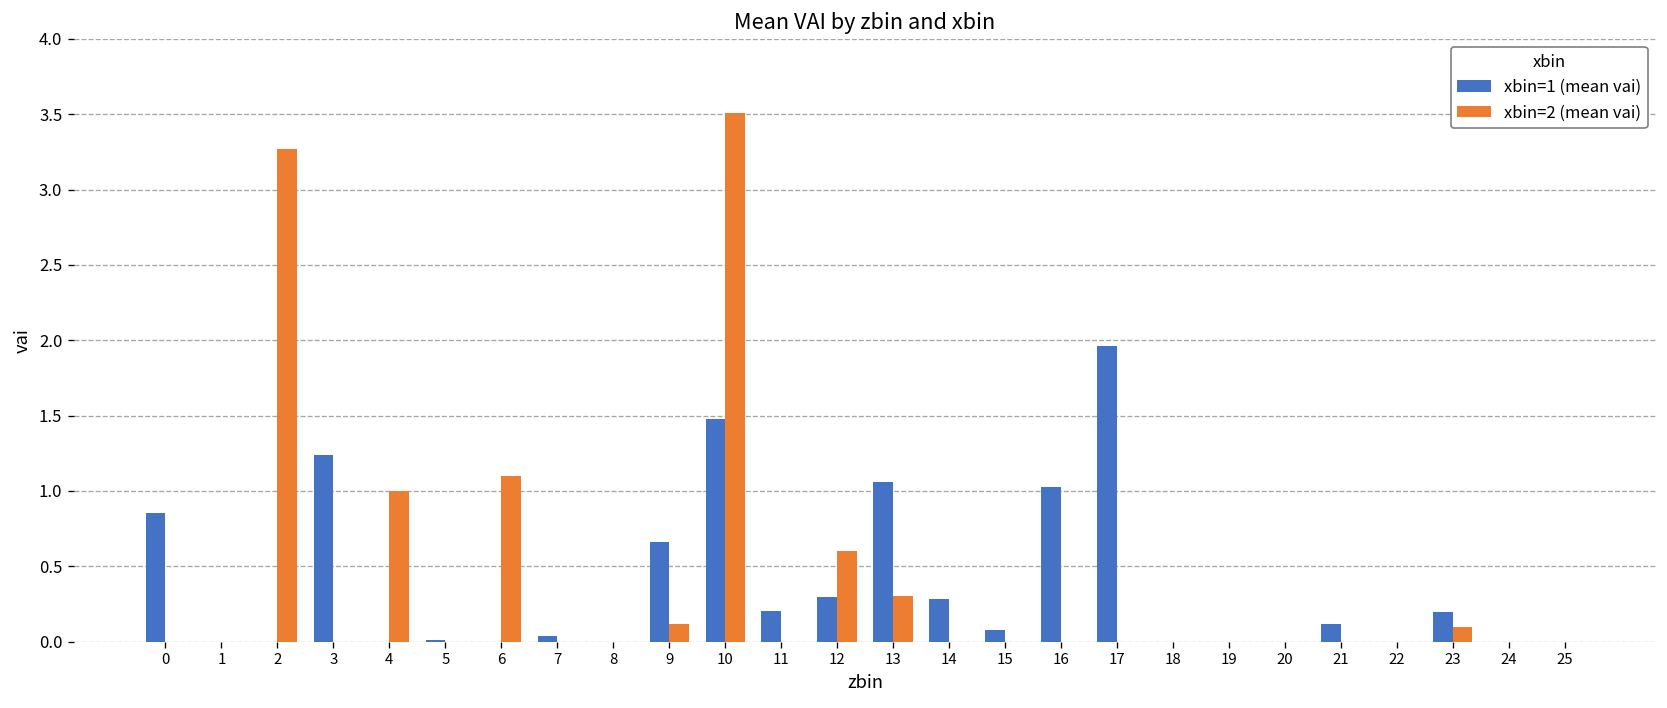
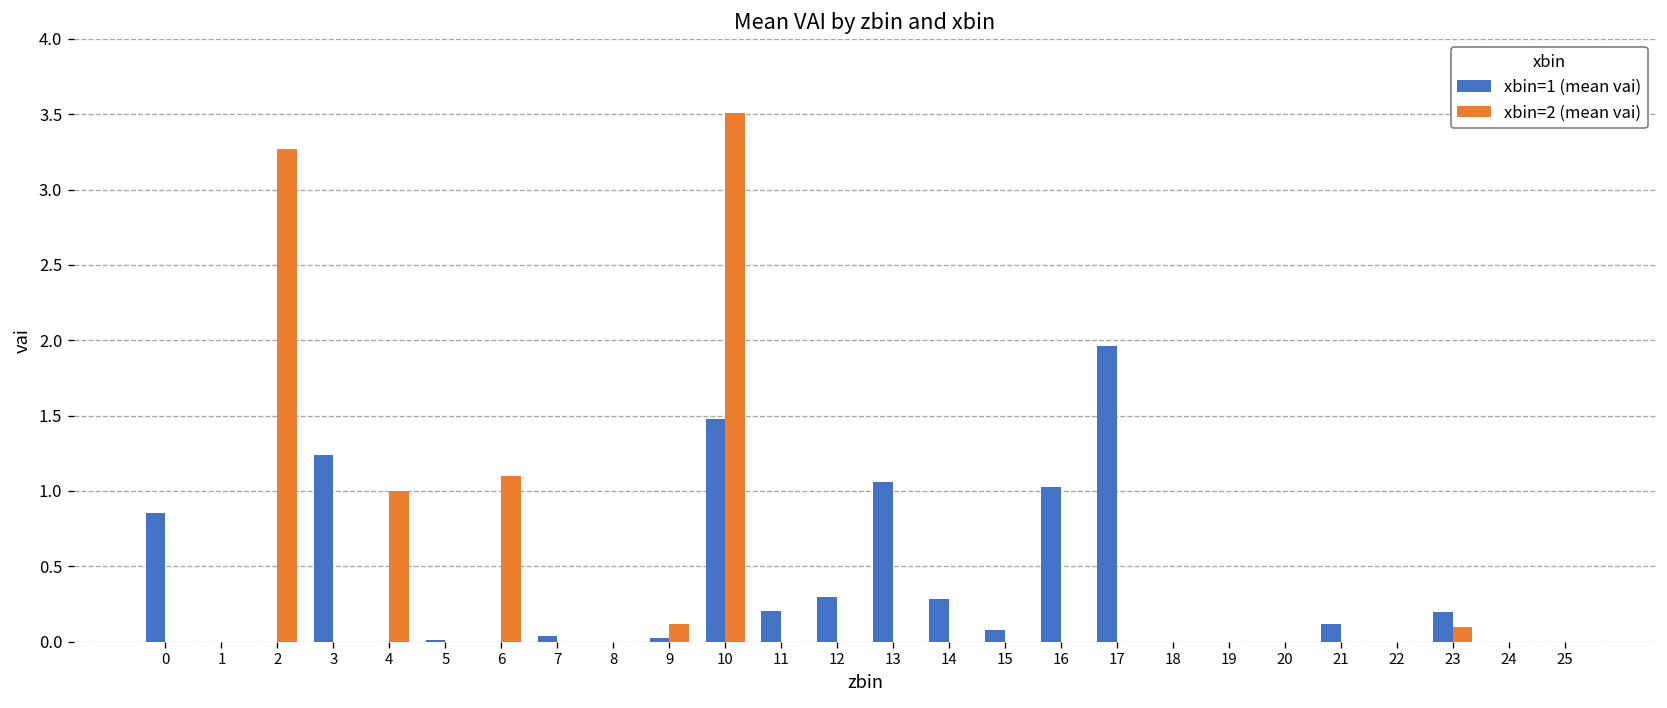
  {
    "xbin=1 (mean vai)": {
      "0": 0.85,
      "1": 0.00,
      "2": 0.00,
      "3": 1.24,
      "4": 0.00,
      "6": 0.00,
      "7": 0.04,
      "8": 0.00,
-     "9": 0.66,
+     "9": 0.03,
      "10": 1.48,
      "11": 0.20,
      "12": 0.30,
      "13": 1.06,
      "14": 0.28,
      "15": 0.08,
      "16": 1.03,
      "17": 1.96,
      "18": 0.00,
      "19": 0.00,
      "20": 0.00,
      "21": 0.12,
      "22": 0.00,
      "23": 0.20,
      "24": 0.00,
      "25": 0.00
    },
    "xbin=2 (mean vai)": {
      "0": 0.0,
      "1": 0.0,
      "2": 3.27,
      "3": 0.0,
      "4": 1.0,
      "5": 0.0,
      "6": 1.1,
      "7": 0.0,
      "8": 0.0,
      "9": 0.1,
      "10": 3.5,
      "11": 0.0,
-     "12": 0.6,
-     "13": 0.3,
+     "12": 0.0,
+     "13": 0.0,
      "14": 0.0,
      "15": 0.0,
      "16": 0.0,
      "17": 0.0,
      "18": 0.0,
      "19": 0.0,
      "20": 0.0,
      "21": 0.0,
      "22": 0.0,
      "23": 0.1,
      "24": 0.0,
      "25": 0.0
    }
  }
